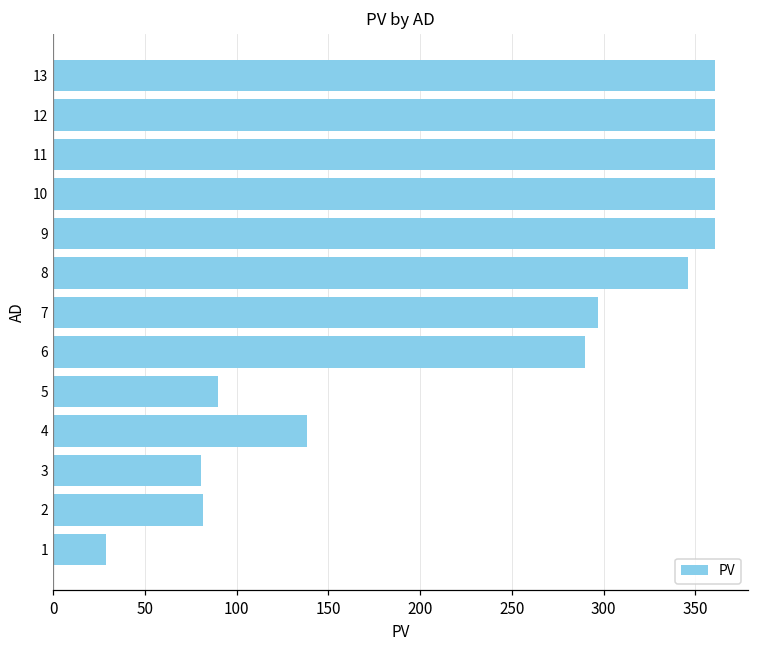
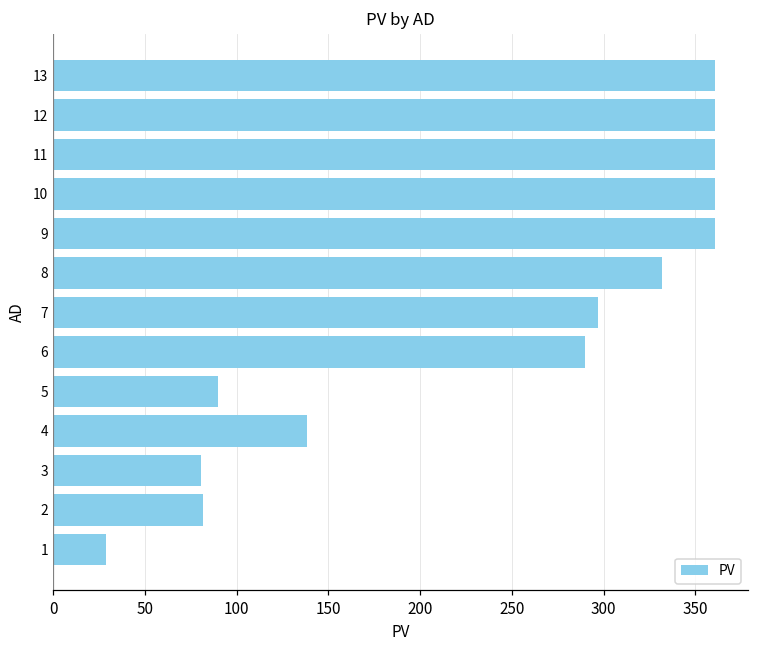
  {
    "13": 361,
    "12": 361,
    "11": 361,
    "10": 361,
    "9": 361,
-   "8": 346,
+   "8": 332,
    "7": 297,
    "6": 290,
    "5": 90,
    "4": 139,
    "3": 81,
    "2": 82,
    "1": 29
  }
